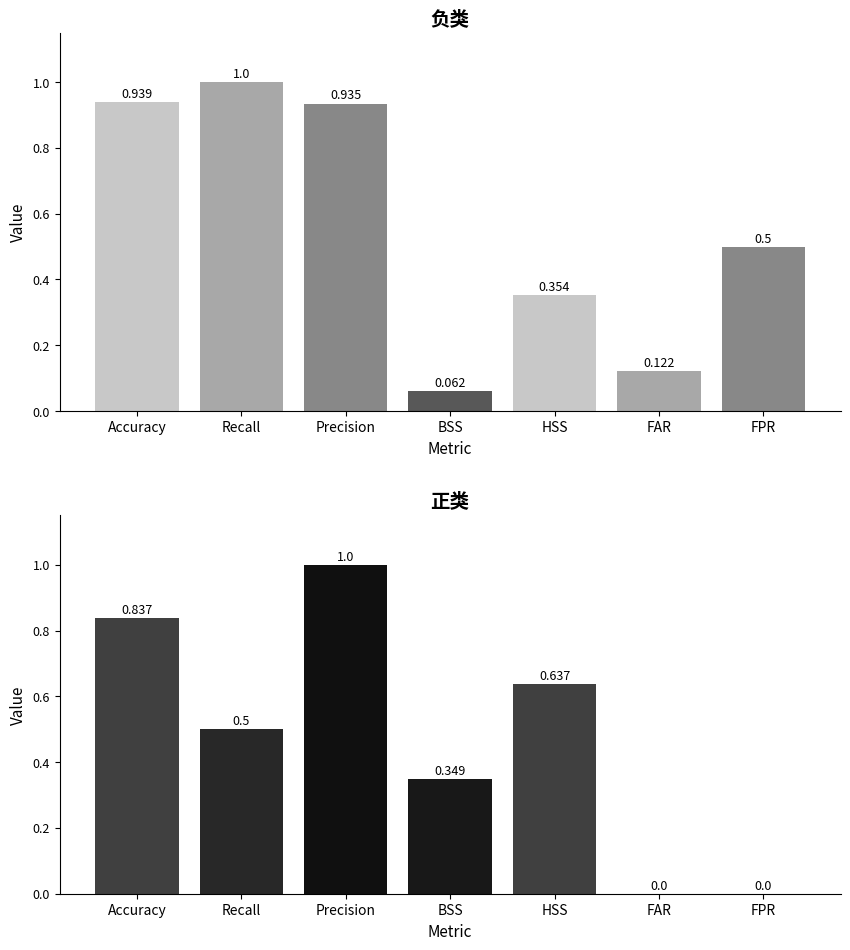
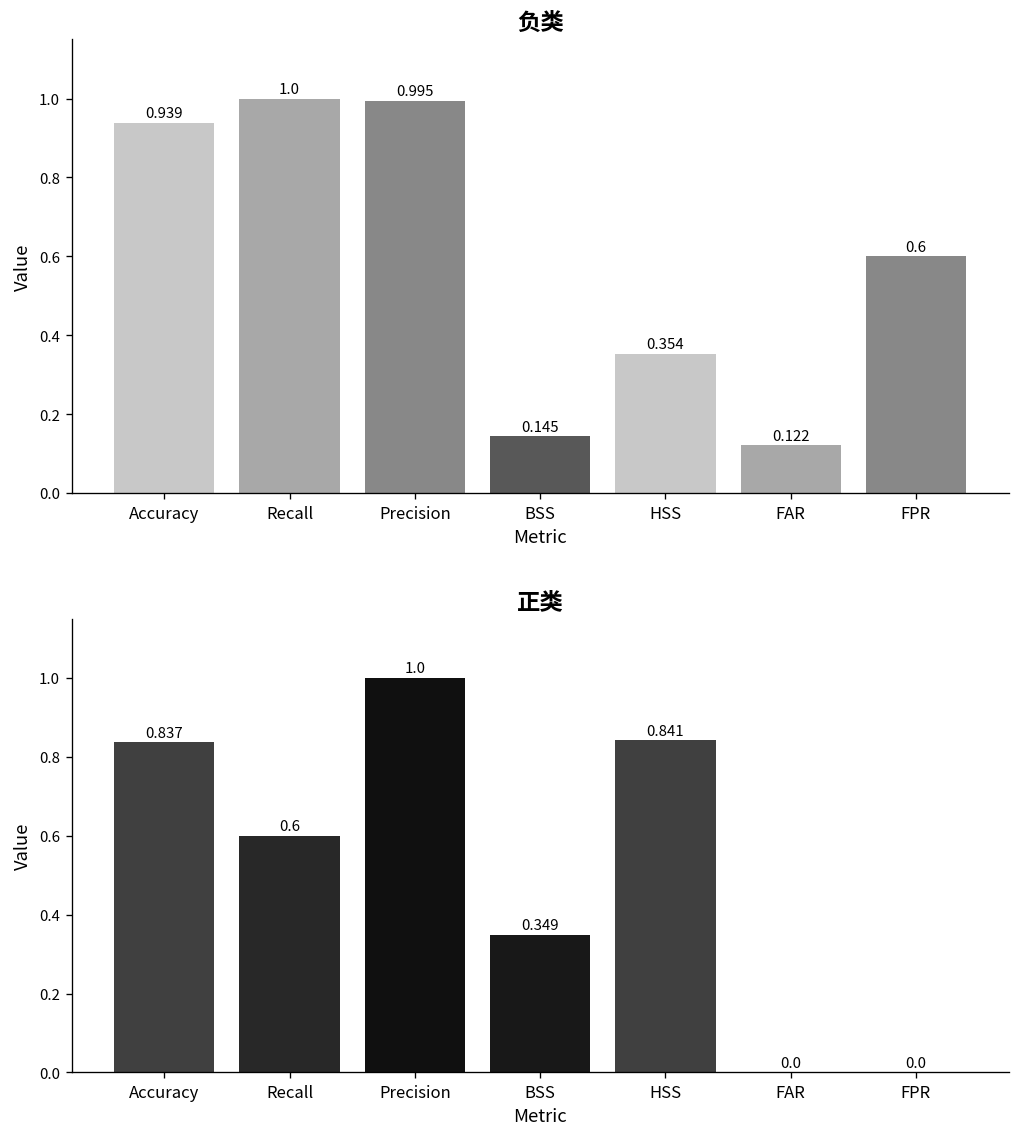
  {
    "负类": {
      "Accuracy": 0.939,
      "Recall": 1.0,
-     "Precision": 0.935,
-     "BSS": 0.062,
+     "Precision": 0.995,
+     "BSS": 0.145,
      "HSS": 0.354,
      "FAR": 0.122,
-     "FPR": 0.5
+     "FPR": 0.6
    },
    "正类": {
      "Accuracy": 0.837,
-     "Recall": 0.5,
+     "Recall": 0.6,
      "Precision": 1.0,
      "BSS": 0.349,
-     "HSS": 0.637,
+     "HSS": 0.841,
      "FAR": 0.0,
      "FPR": 0.0
    }
  }
